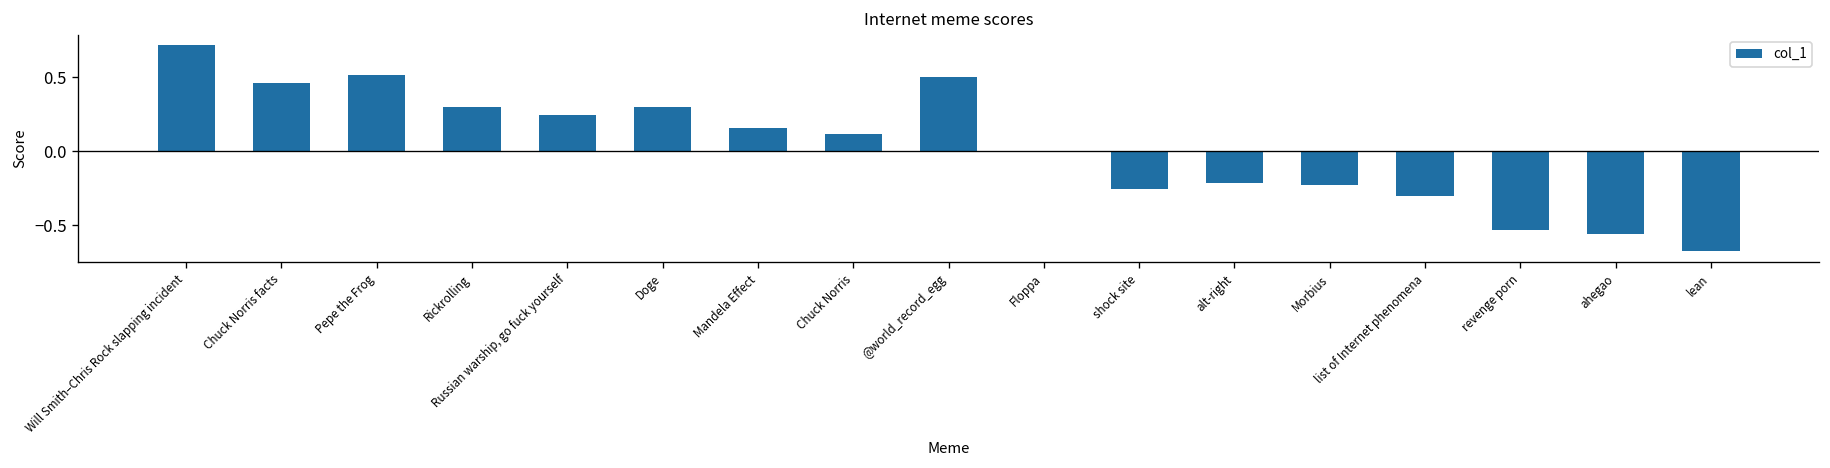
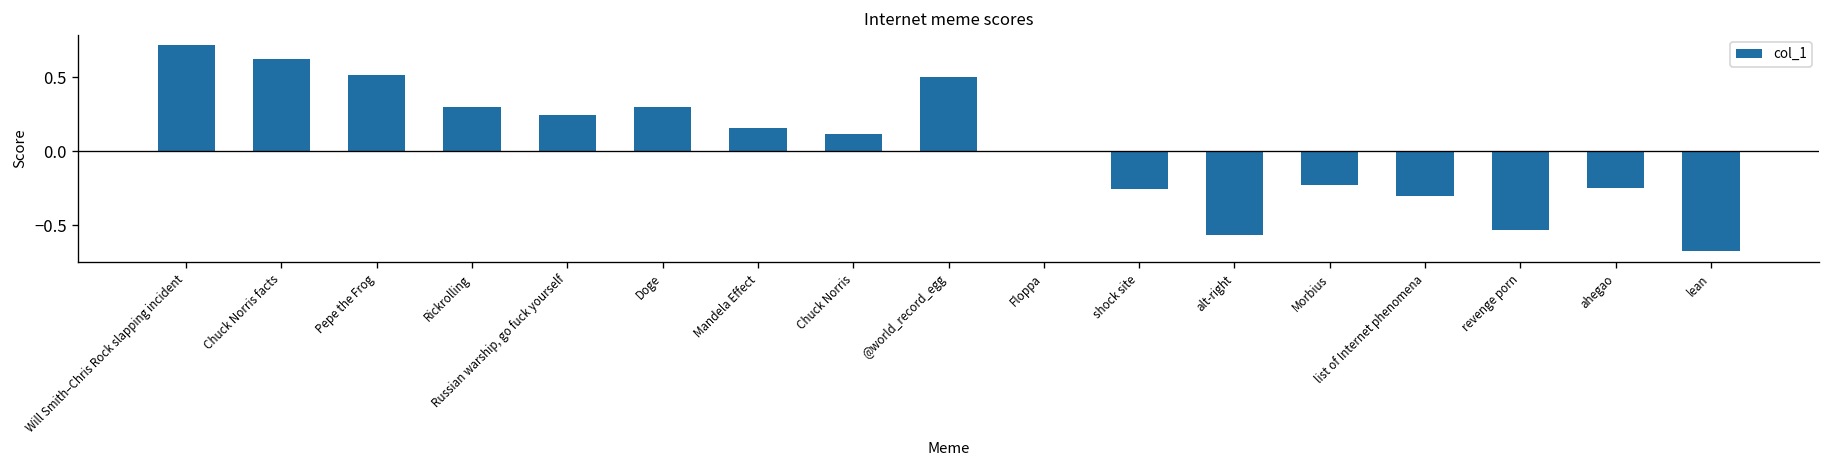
  {
    "Will Smith–Chris Rock slapping incident": 0.71,
-   "Chuck Norris facts": 0.46,
+   "Chuck Norris facts": 0.63,
    "Pepe the Frog": 0.51,
    "Rickrolling": 0.30,
    "Russian warship, go fuck yourself": 0.24,
    "Doge": 0.30,
    "Mandela Effect": 0.16,
    "Chuck Norris": 0.12,
    "@world_record_egg": 0.50,
    "Floppa": 0.00,
    "shock site": -0.26,
-   "alt-right": -0.21,
+   "alt-right": -0.57,
    "Morbius": -0.23,
    "list of Internet phenomena": -0.30,
    "revenge porn": -0.53,
-   "ahegao": -0.56,
+   "ahegao": -0.25,
    "lean": -0.67
  }
